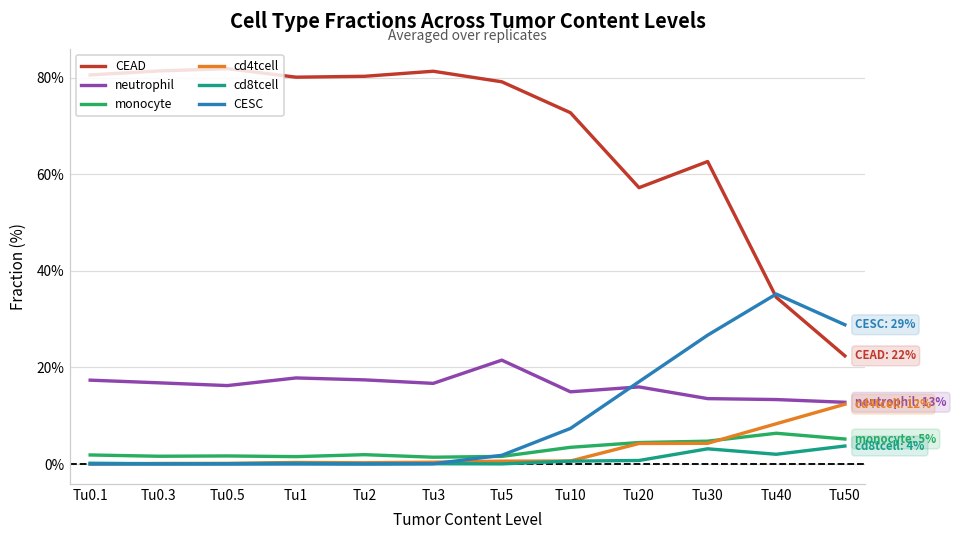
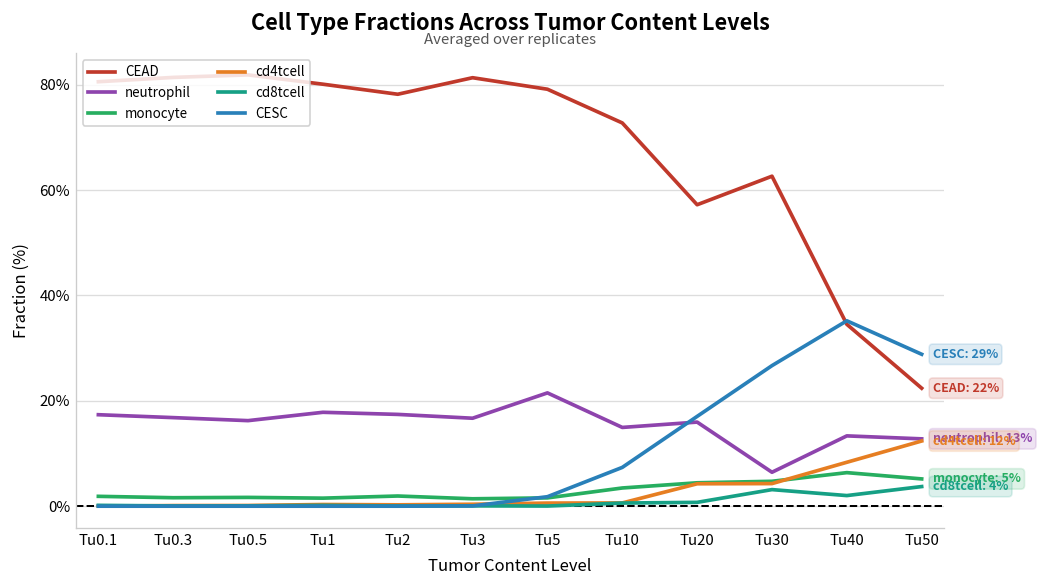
  {
    "CEAD": {
      "Tu1": "80%",
-     "Tu2": "80%",
+     "Tu2": "78%",
      "Tu3": "81%",
      "Tu5": "79%",
      "Tu10": "73%",
      "Tu20": "57%",
      "Tu30": "63%",
      "Tu40": "35%"
    },
    "neutrophil": {
      "Tu0.1": "17%",
      "Tu0.3": "17%",
      "Tu0.5": "16%",
      "Tu1": "18%",
      "Tu2": "17%",
      "Tu3": "17%",
      "Tu5": "22%",
      "Tu10": "15%",
      "Tu20": "16%",
-     "Tu30": "14%",
+     "Tu30": "6%",
      "Tu40": "13%"
    },
    "cd4tcell": {
      "Tu40": "8%"
    },
    "CESC": {
      "Tu10": "7%",
      "Tu20": "17%",
      "Tu30": "27%",
      "Tu40": "35%"
    }
  }
